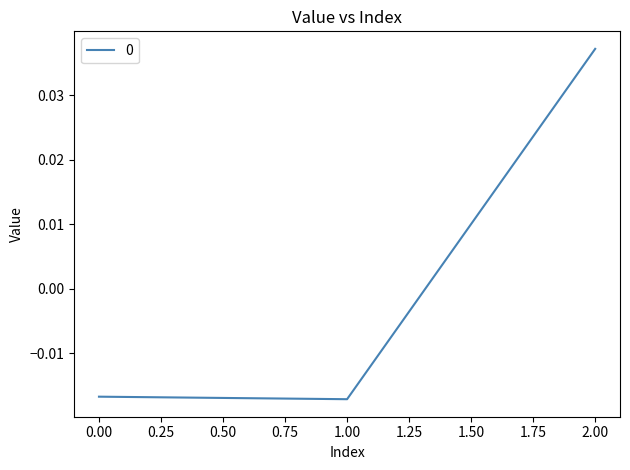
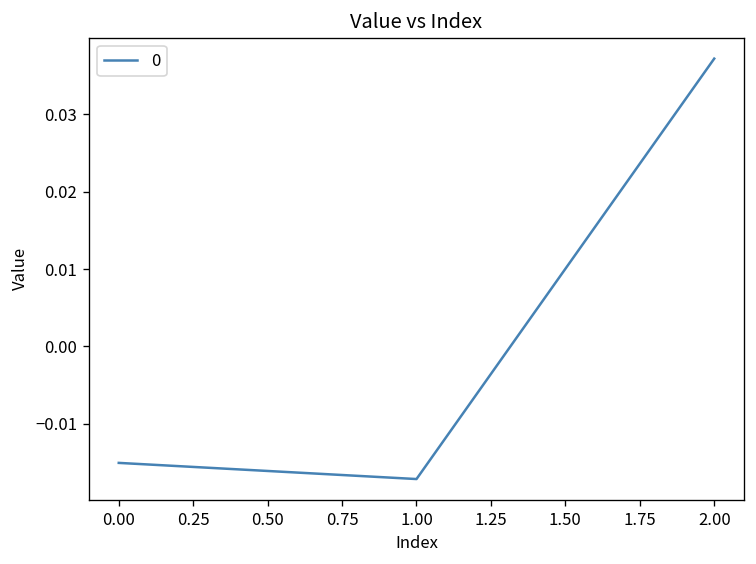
  {
-   "0.00": -0.017,
+   "0.00": -0.015,
    "1.00": -0.017,
    "2.00": 0.037
  }
